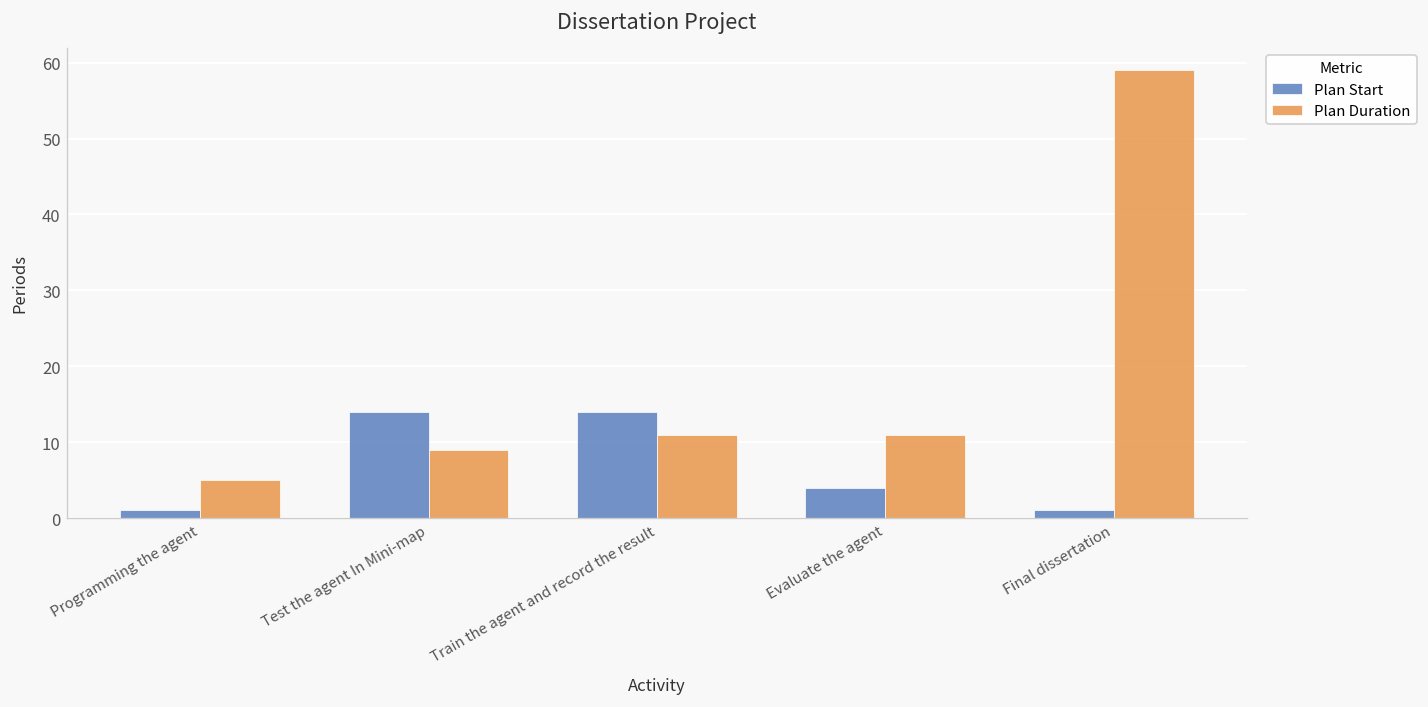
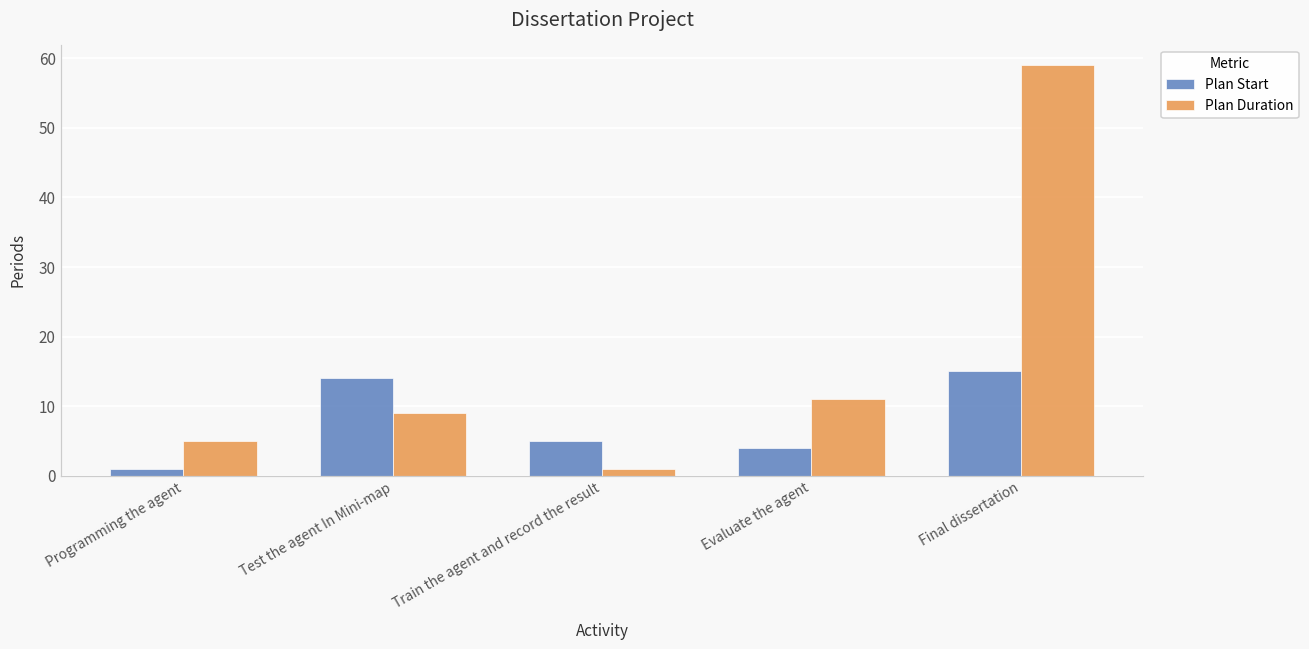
  {
    "Plan Start": {
      "Programming the agent": 1,
      "Test the agent In Mini-map": 14,
-     "Train the agent and record the result": 14,
+     "Train the agent and record the result": 5,
      "Evaluate the agent": 4,
-     "Final dissertation": 1
+     "Final dissertation": 15
    },
    "Plan Duration": {
      "Programming the agent": 5,
      "Test the agent In Mini-map": 9,
-     "Train the agent and record the result": 11,
+     "Train the agent and record the result": 1,
      "Evaluate the agent": 11,
      "Final dissertation": 59
    }
  }
